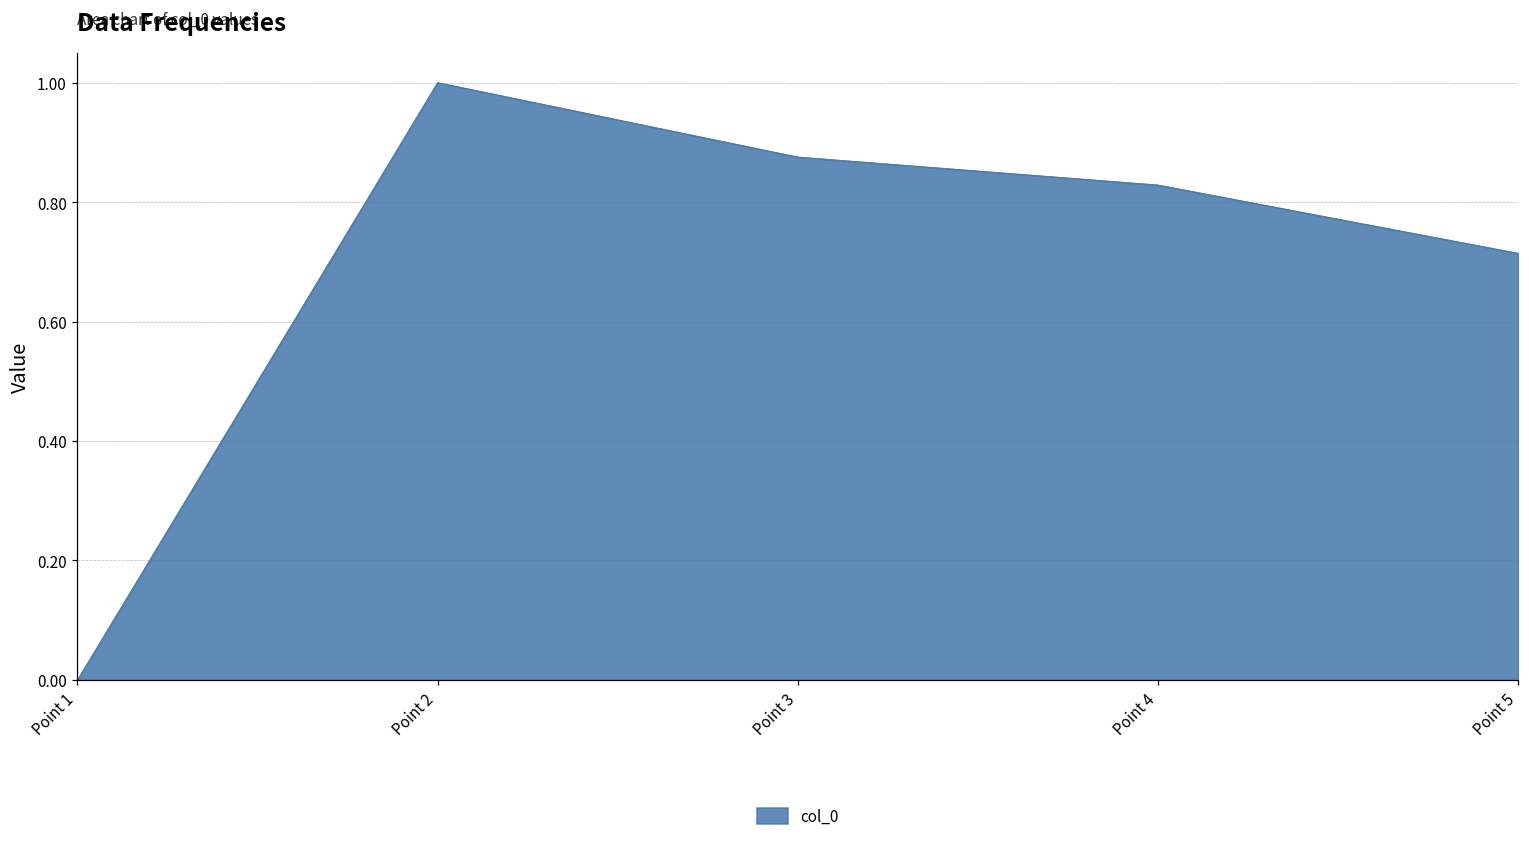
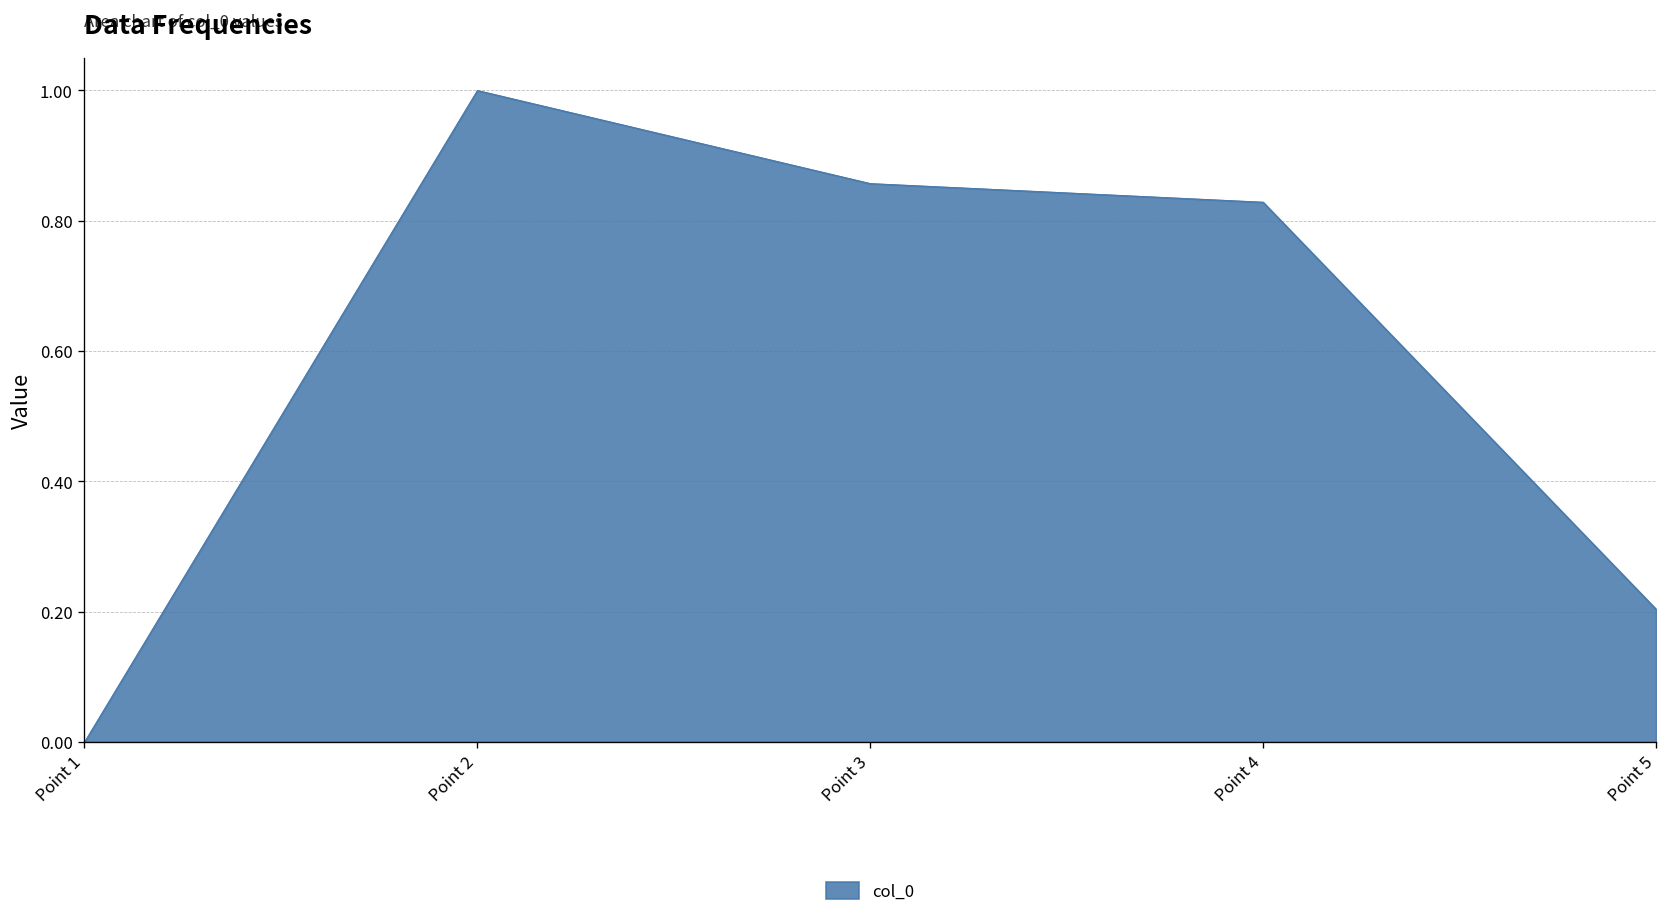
  {
    "Point 1": 0.00,
    "Point 2": 1.00,
-   "Point 3": 0.88,
+   "Point 3": 0.86,
    "Point 4": 0.83,
-   "Point 5": 0.71
+   "Point 5": 0.20
  }
